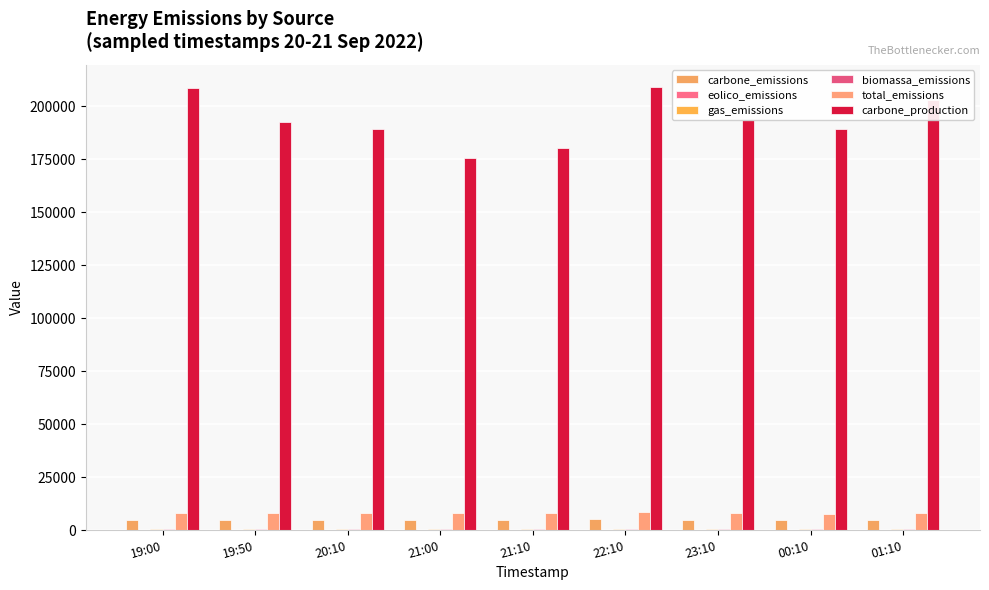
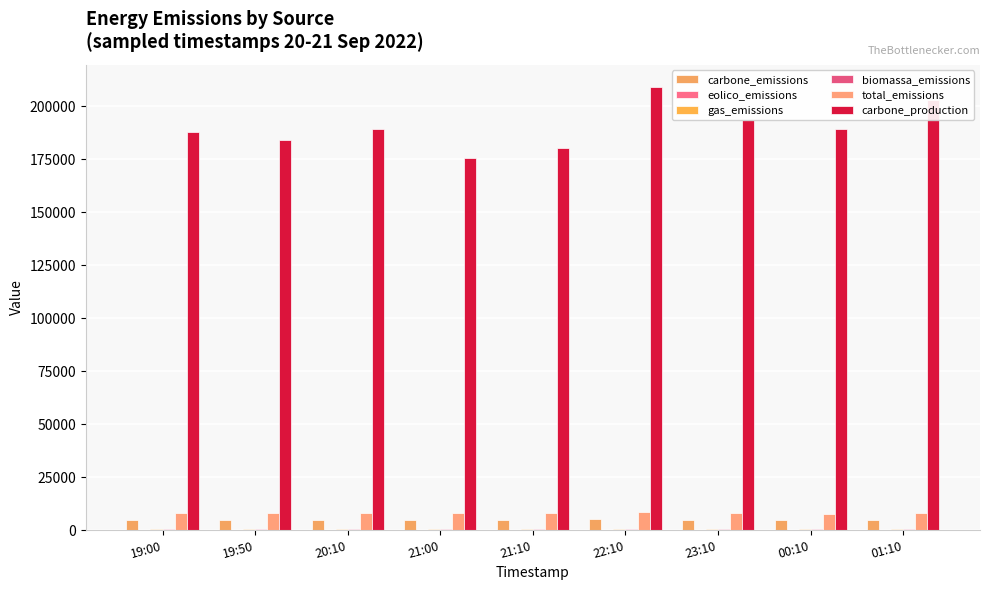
  {
    "carbone_production": {
-     "19:00": 208000,
-     "19:50": 192000,
+     "19:00": 188000,
+     "19:50": 184000,
      "20:10": 189000,
      "21:00": 176000,
      "21:10": 180000,
      "22:10": 209000,
      "00:10": 189000
    }
  }
